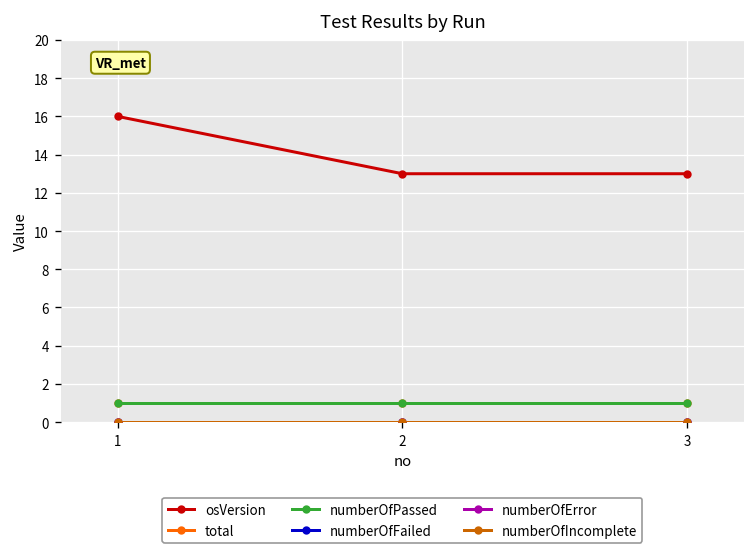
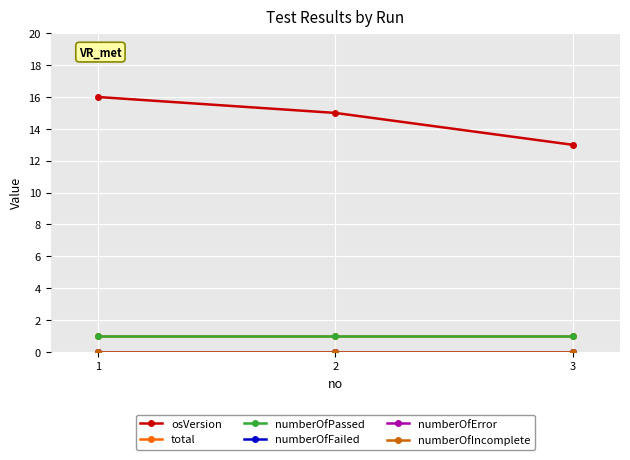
  {
    "osVersion": {
      "1": 16,
-     "2": 13,
+     "2": 15,
      "3": 13
    },
    "numberOfPassed": {
      "1": 1,
      "2": 1,
      "3": 1
    },
    "numberOfIncomplete": {
      "1": 0,
      "2": 0,
      "3": 0
    }
  }
